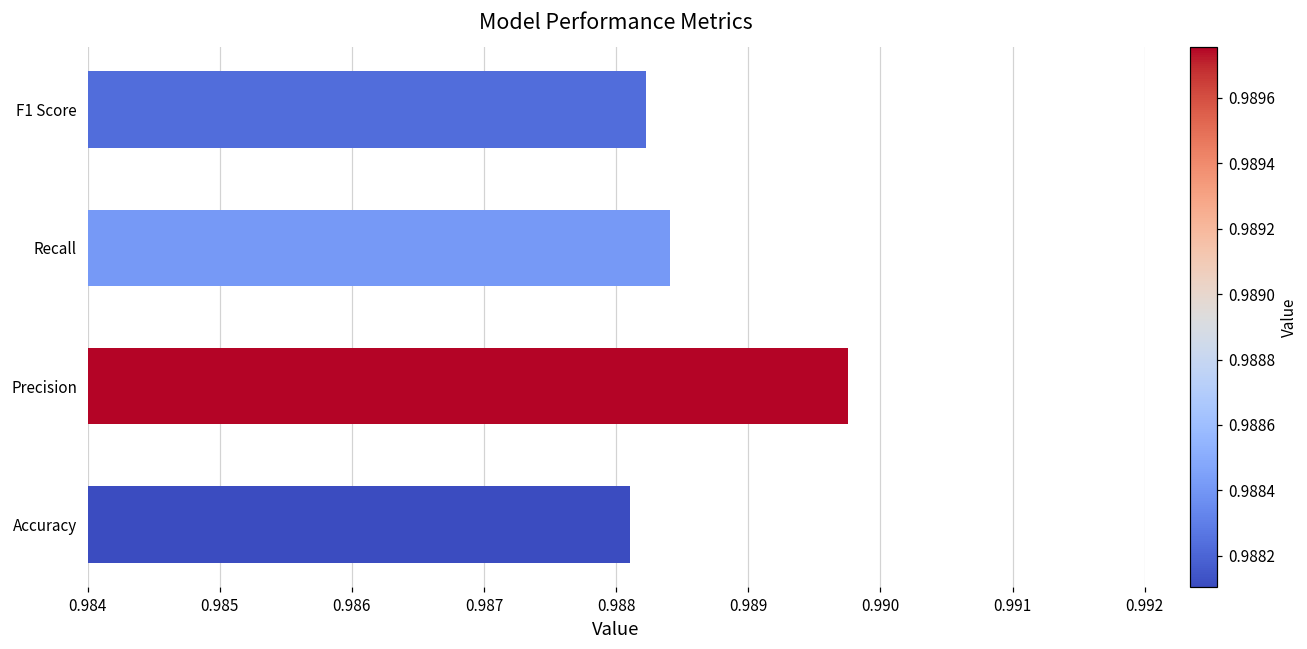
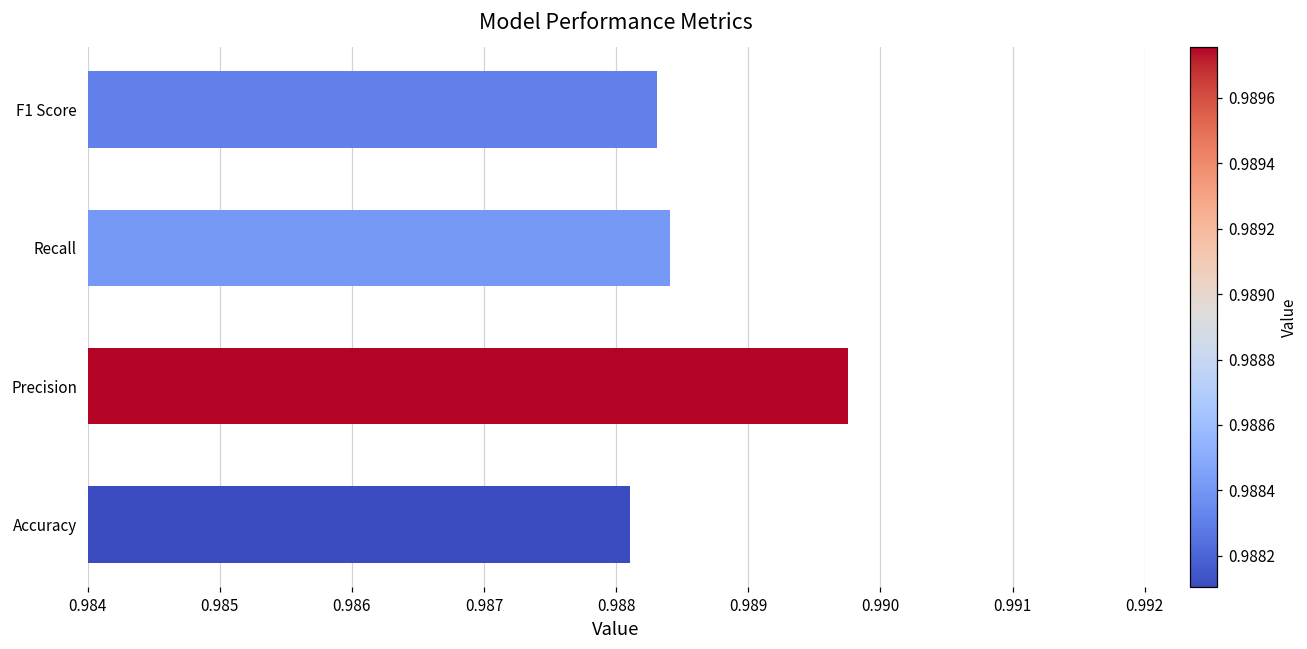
  {
-   "F1 Score": 0.98823,
+   "F1 Score": 0.98831,
    "Recall": 0.98841,
    "Precision": 0.98976,
    "Accuracy": 0.98810
  }
